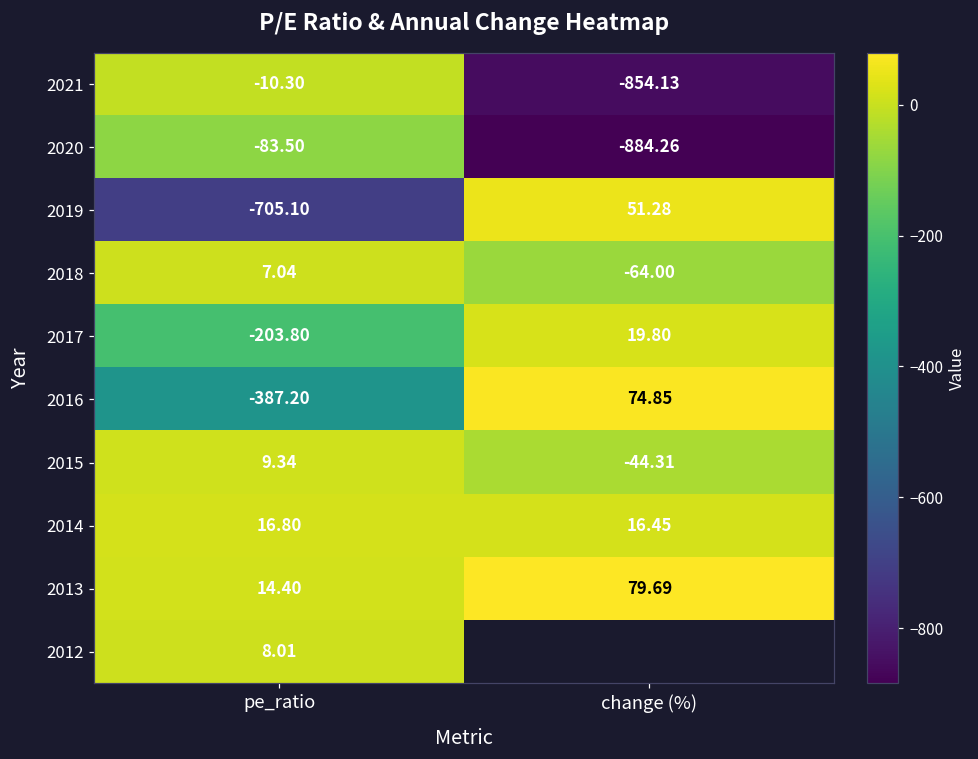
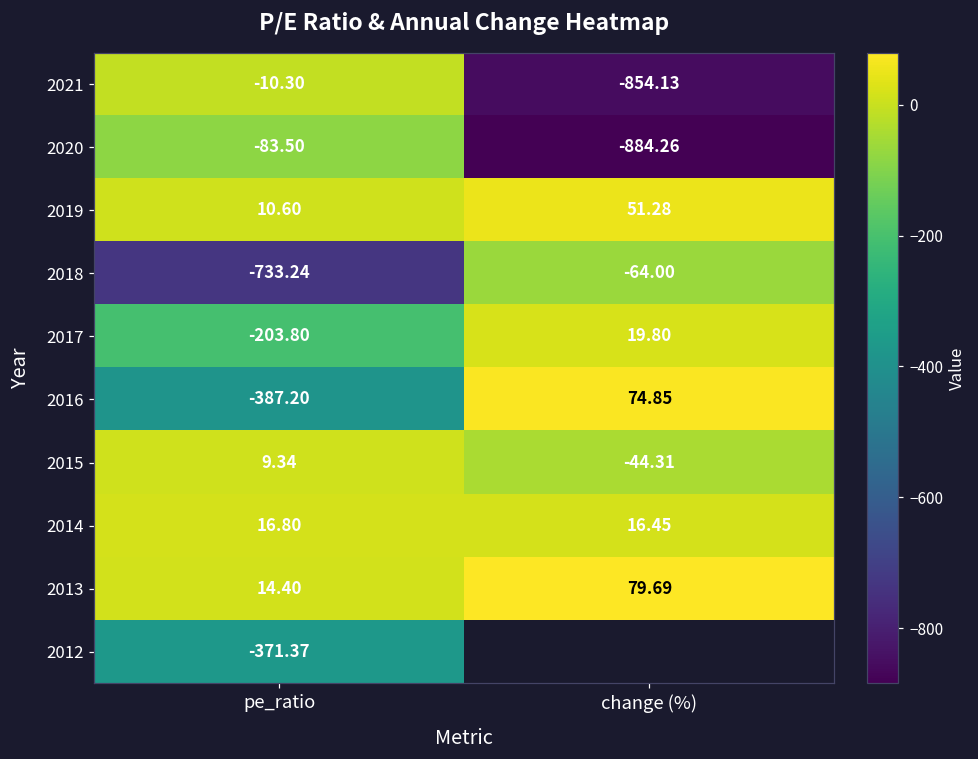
  {
    "2021": {
      "pe_ratio": -10.30,
      "change (%)": -854.13
    },
    "2020": {
      "pe_ratio": -83.50,
      "change (%)": -884.26
    },
    "2019": {
-     "pe_ratio": -705.10,
+     "pe_ratio": 10.60,
      "change (%)": 51.28
    },
    "2018": {
-     "pe_ratio": 7.04,
+     "pe_ratio": -733.24,
      "change (%)": -64.00
    },
    "2017": {
      "pe_ratio": -203.80,
      "change (%)": 19.80
    },
    "2016": {
      "pe_ratio": -387.20,
      "change (%)": 74.85
    },
    "2015": {
      "pe_ratio": 9.34,
      "change (%)": -44.31
    },
    "2014": {
      "pe_ratio": 16.80,
      "change (%)": 16.45
    },
    "2013": {
      "pe_ratio": 14.40,
      "change (%)": 79.69
    },
    "2012": {
-     "pe_ratio": 8.01
+     "pe_ratio": -371.37
    }
  }
